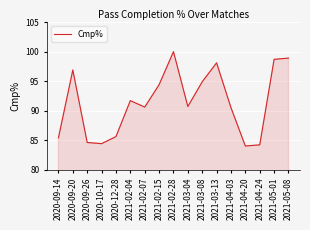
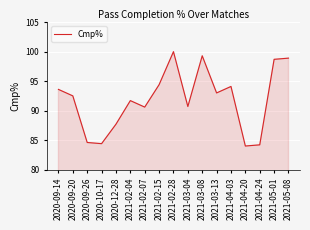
  {
-   "2020-09-14": 85,
-   "2020-09-20": 97,
+   "2020-09-14": 94,
+   "2020-09-20": 93,
    "2020-09-26": 85,
    "2020-10-17": 84,
-   "2020-12-28": 86,
+   "2020-12-28": 88,
    "2021-02-04": 92,
    "2021-02-07": 91,
    "2021-02-15": 94,
    "2021-02-28": 100,
    "2021-03-04": 91,
-   "2021-03-08": 95,
-   "2021-03-13": 98,
-   "2021-04-03": 91,
+   "2021-03-08": 99,
+   "2021-03-13": 93,
+   "2021-04-03": 94,
    "2021-04-20": 84,
    "2021-04-24": 84,
    "2021-05-01": 99,
    "2021-05-08": 99
  }
